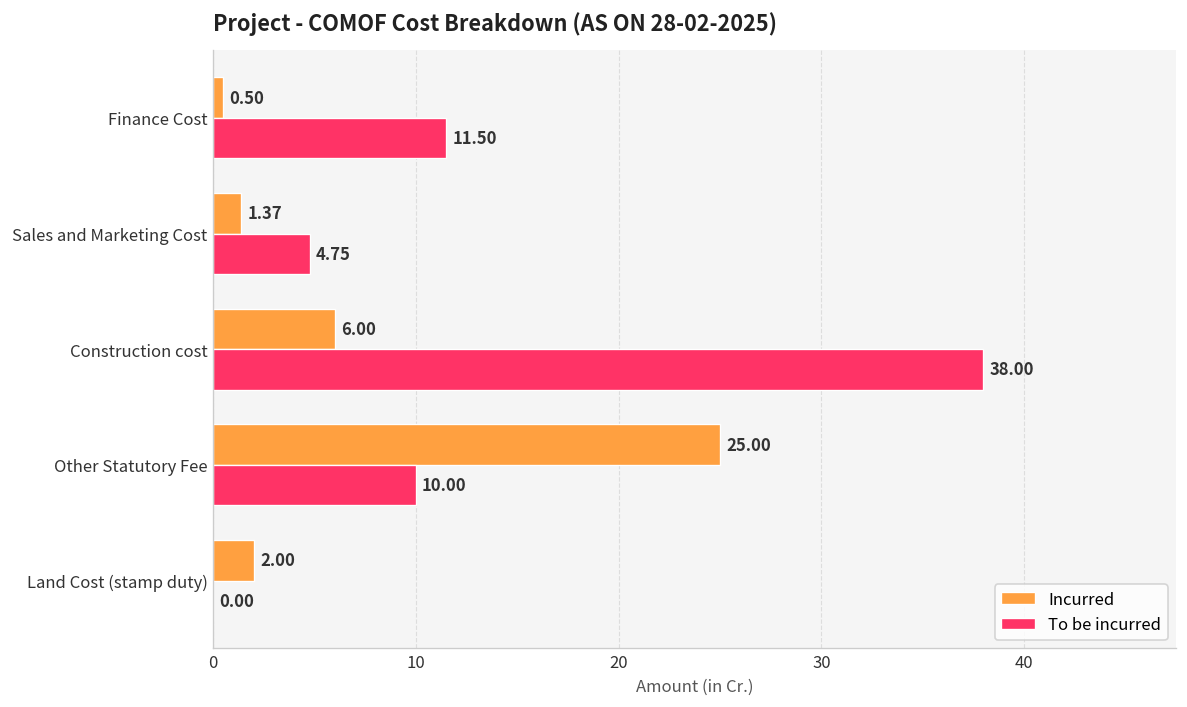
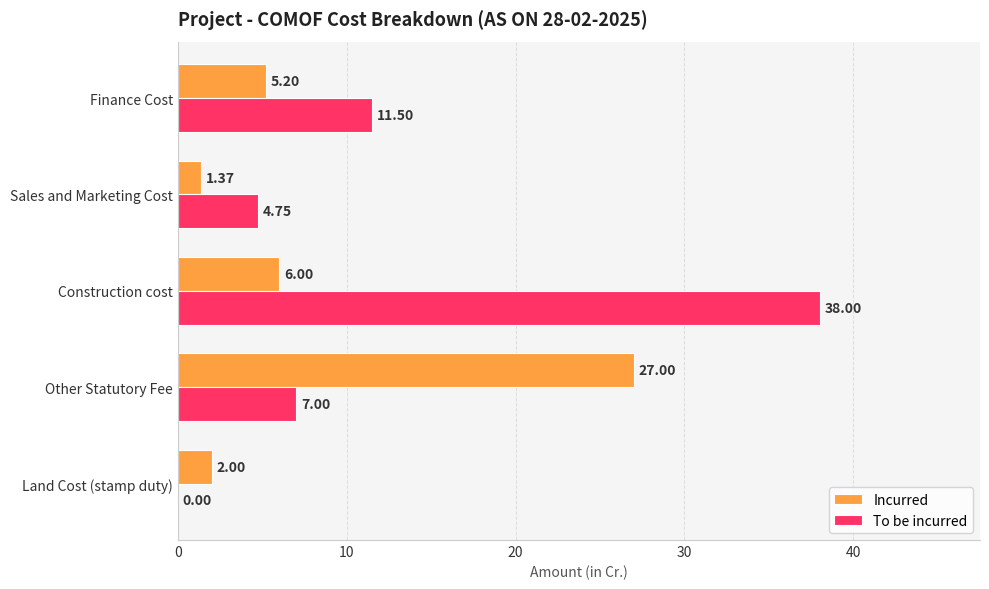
  {
    "Incurred": {
-     "Finance Cost": 0.50,
+     "Finance Cost": 5.20,
      "Sales and Marketing Cost": 1.37,
      "Construction cost": 6.00,
-     "Other Statutory Fee": 25.00,
+     "Other Statutory Fee": 27.00,
      "Land Cost (stamp duty)": 2.00
    },
    "To be incurred": {
      "Finance Cost": 11.50,
      "Sales and Marketing Cost": 4.75,
      "Construction cost": 38.00,
-     "Other Statutory Fee": 10.00,
+     "Other Statutory Fee": 7.00,
      "Land Cost (stamp duty)": 0.00
    }
  }
